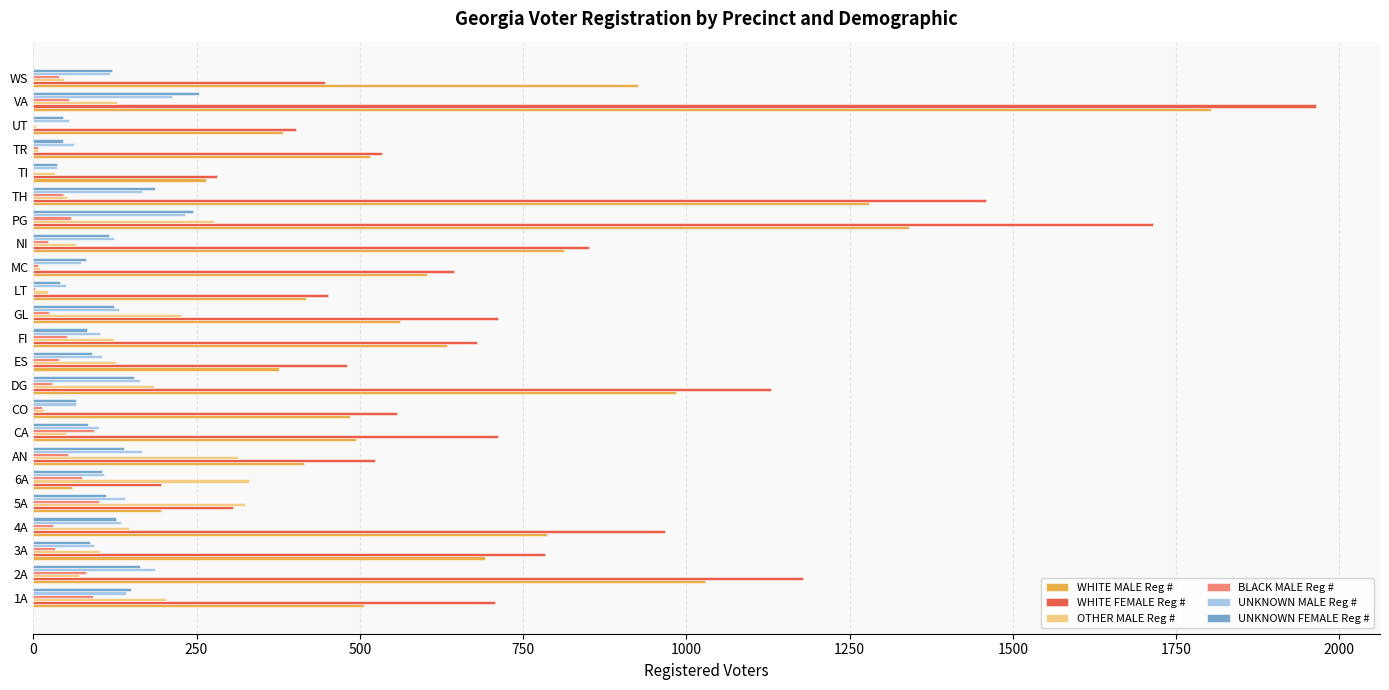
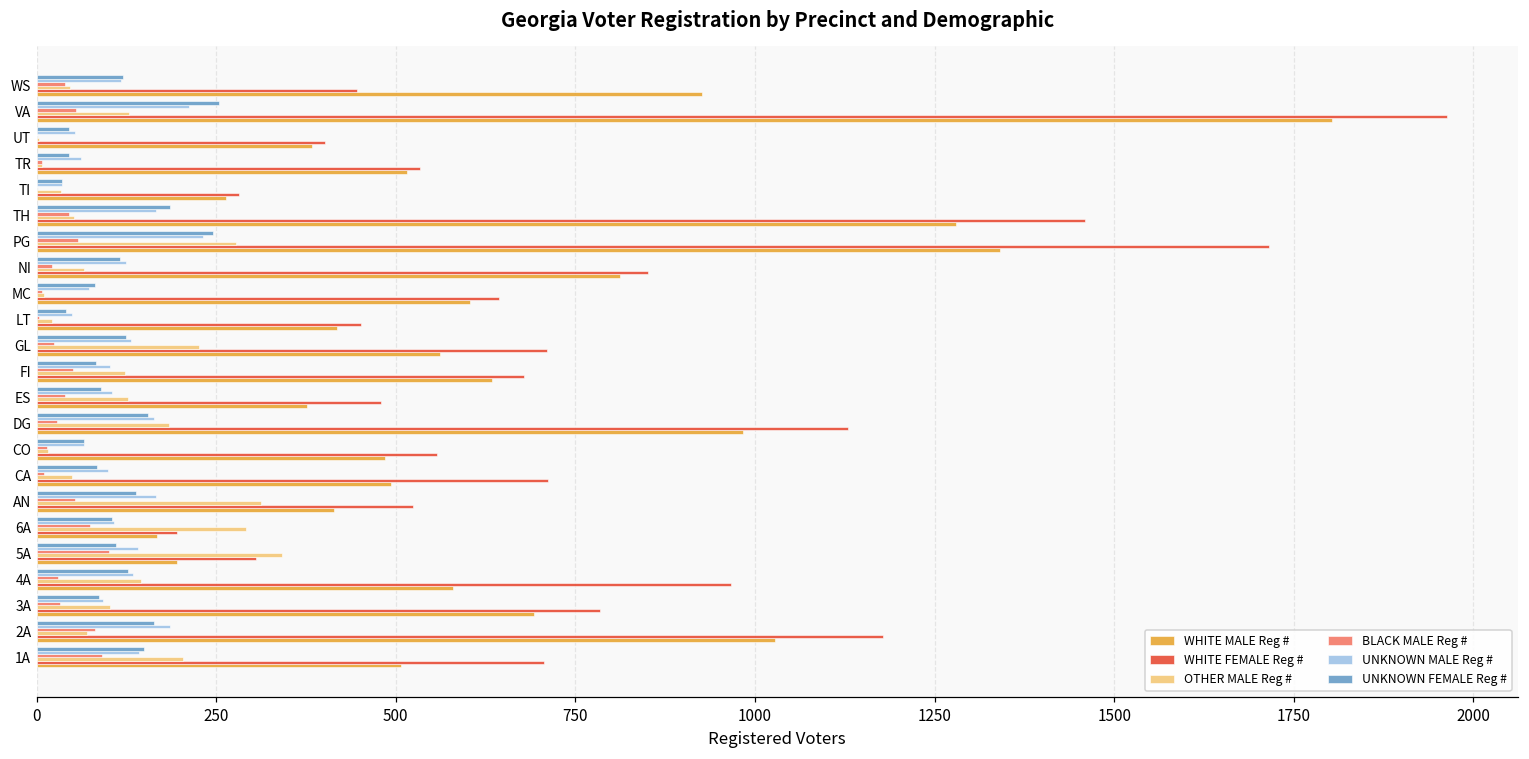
  {
    "WHITE MALE Reg #": {
      "WS": 930,
      "VA": 1800,
      "UT": 380,
      "TR": 520,
      "TI": 260,
      "TH": 1280,
      "PG": 1340,
      "NI": 810,
      "MC": 600,
      "LT": 420,
      "GL": 560,
      "FI": 630,
      "ES": 380,
      "DG": 980,
      "CO": 490,
      "CA": 490,
      "AN": 410,
-     "6A": 60,
+     "6A": 170,
      "5A": 200,
-     "4A": 790,
+     "4A": 580,
      "3A": 690,
      "2A": 1030,
      "1A": 510
    },
    "WHITE FEMALE Reg #": {
      "WS": 450,
      "VA": 1960,
      "UT": 400,
      "TR": 530,
      "TI": 280,
      "TH": 1460,
      "PG": 1720,
      "NI": 850,
      "MC": 640,
      "LT": 450,
      "GL": 710,
      "FI": 680,
      "ES": 480,
      "DG": 1130,
      "CO": 560,
      "CA": 710,
      "AN": 520,
      "6A": 200,
      "5A": 310,
      "4A": 970,
      "3A": 780,
      "2A": 1180,
      "1A": 710
    },
    "OTHER MALE Reg #": {
      "WS": 50,
      "VA": 130,
      "UT": 0,
      "TR": 10,
      "TI": 30,
      "TH": 50,
      "PG": 280,
      "NI": 70,
      "MC": 10,
      "LT": 20,
      "GL": 230,
      "FI": 120,
      "ES": 130,
      "DG": 190,
      "CO": 20,
      "CA": 50,
      "AN": 310,
-     "6A": 330,
-     "5A": 330,
+     "6A": 290,
+     "5A": 340,
      "4A": 150,
      "3A": 100,
      "2A": 70,
      "1A": 200
    },
    "BLACK MALE Reg #": {
      "WS": 40,
      "VA": 60,
      "UT": 0,
      "TR": 10,
      "TH": 50,
      "PG": 60,
      "NI": 20,
      "MC": 10,
      "GL": 20,
      "FI": 50,
      "ES": 40,
      "DG": 30,
      "CO": 10,
-     "CA": 90,
+     "CA": 10,
      "AN": 50,
      "6A": 70,
      "5A": 100,
      "4A": 30,
      "3A": 30,
      "2A": 80,
      "1A": 90
    },
    "UNKNOWN MALE Reg #": {
      "WS": 120,
      "VA": 210,
      "UT": 50,
      "TR": 60,
      "TI": 40,
      "TH": 170,
      "PG": 230,
      "NI": 120,
      "MC": 70,
      "LT": 50,
      "GL": 130,
      "FI": 100,
      "ES": 110,
      "DG": 160,
      "CO": 70,
      "CA": 100,
      "AN": 170,
      "6A": 110,
      "5A": 140,
      "4A": 130,
      "3A": 90,
      "2A": 190,
      "1A": 140
    },
    "UNKNOWN FEMALE Reg #": {
      "WS": 120,
      "VA": 250,
      "UT": 50,
      "TR": 50,
      "TI": 40,
      "TH": 190,
      "PG": 250,
      "NI": 120,
      "MC": 80,
      "LT": 40,
      "GL": 120,
      "FI": 80,
      "ES": 90,
      "DG": 160,
      "CO": 70,
      "CA": 80,
      "AN": 140,
      "6A": 110,
      "5A": 110,
      "4A": 130,
      "3A": 90,
      "2A": 160,
      "1A": 150
    }
  }
